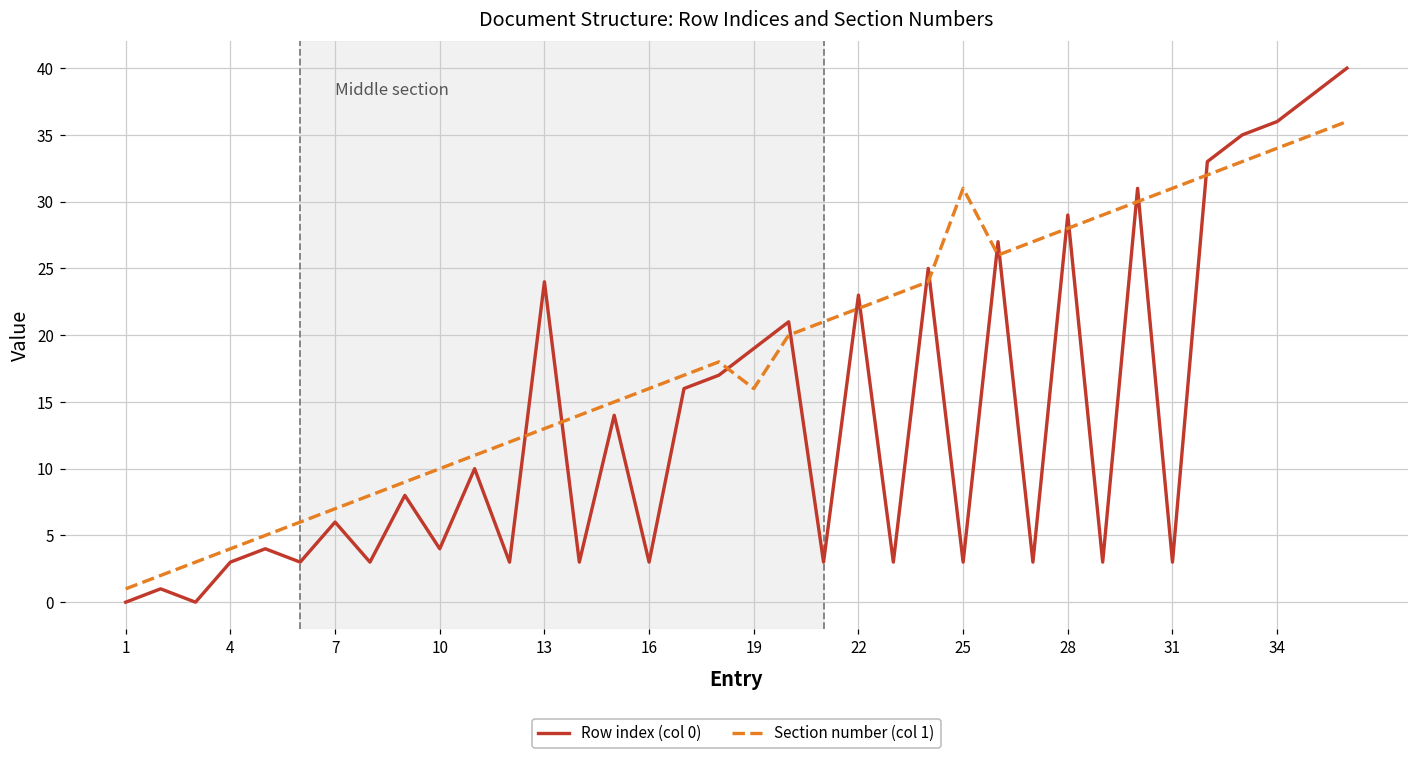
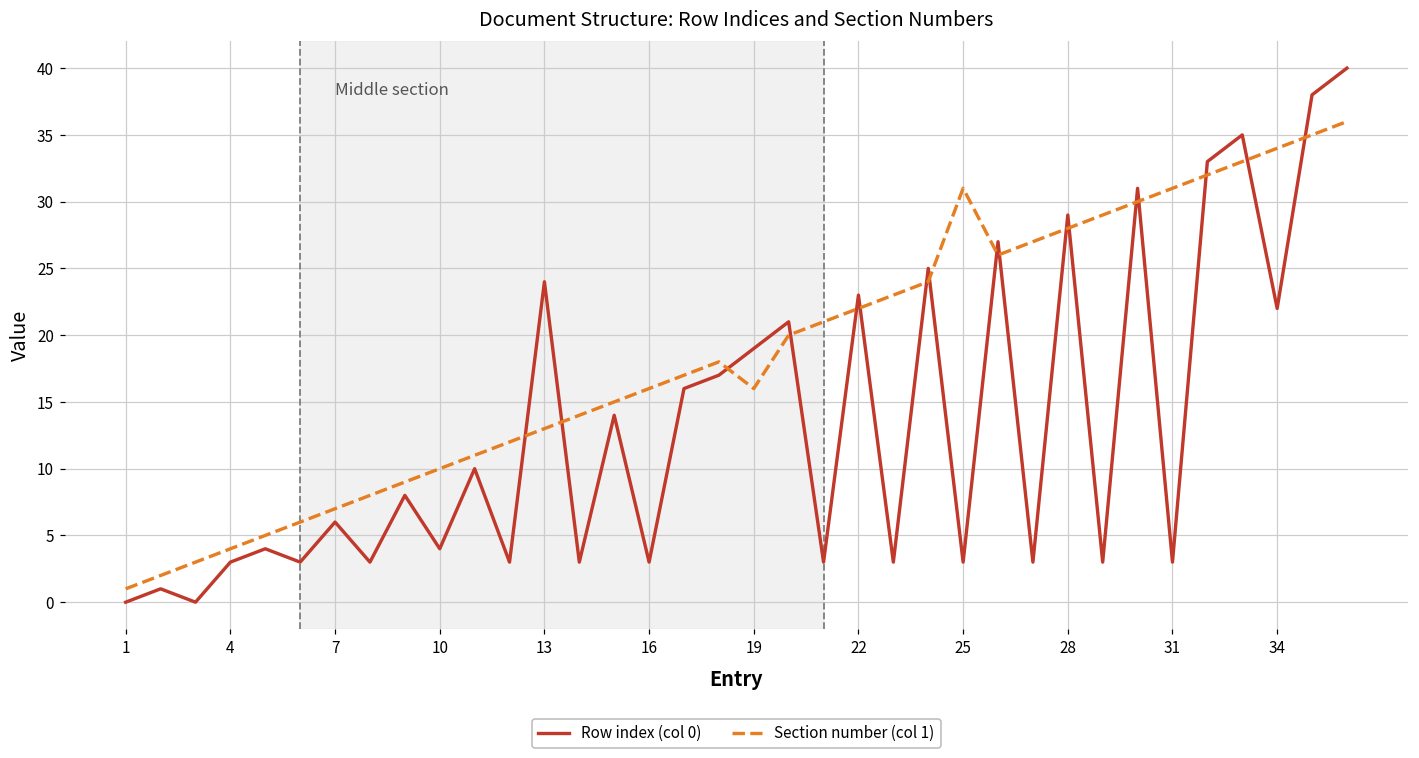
  {
    "Row index (col 0)": {
      "1": 0,
      "4": 3,
      "7": 6,
      "10": 4,
      "13": 24,
      "16": 3,
      "19": 19,
      "22": 23,
      "25": 3,
      "28": 29,
      "31": 3,
-     "34": 36
+     "34": 22
    },
    "Section number (col 1)": {
      "1": 1,
      "4": 4,
      "7": 7,
      "10": 10,
      "13": 13,
      "16": 16,
      "19": 16,
      "22": 22,
      "25": 31,
      "28": 28,
      "31": 31,
      "34": 34
    }
  }
